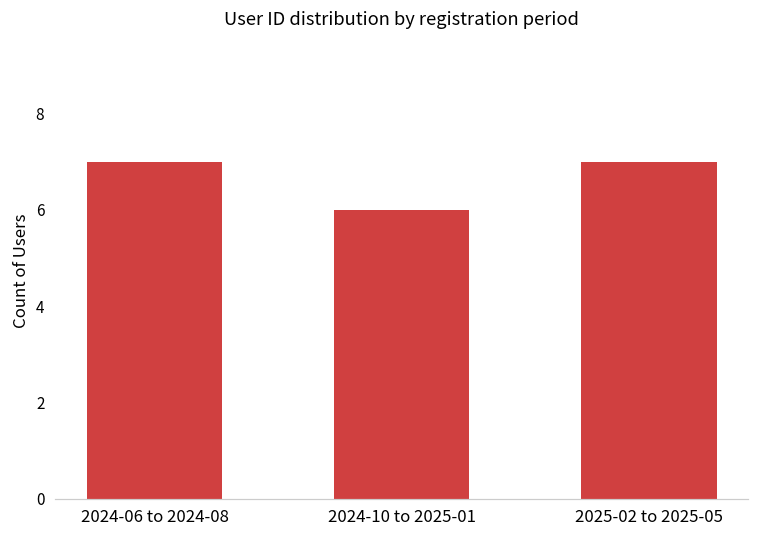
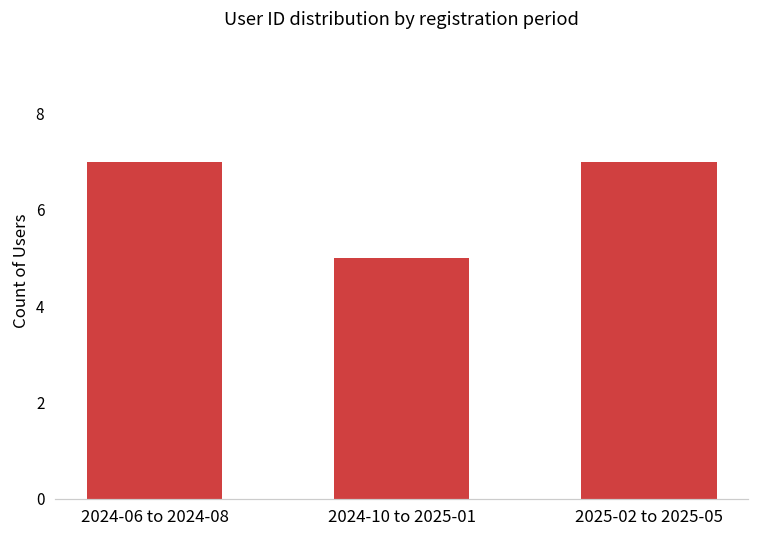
  {
    "2024-06 to 2024-08": 7,
-   "2024-10 to 2025-01": 6,
+   "2024-10 to 2025-01": 5,
    "2025-02 to 2025-05": 7
  }
